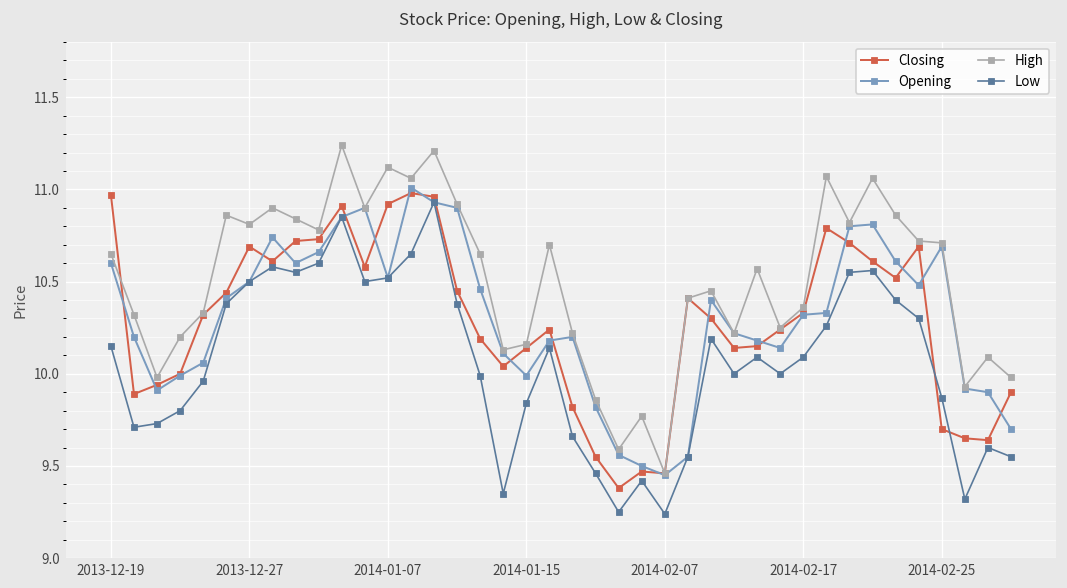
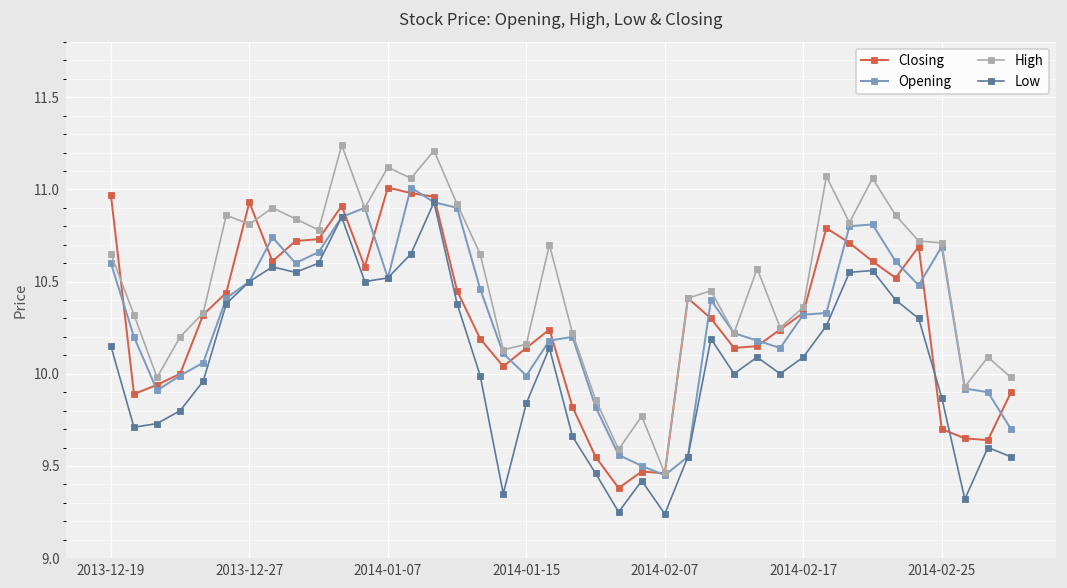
  {
    "Closing": {
      "2013-12-19": 10.97,
-     "2013-12-27": 10.69,
-     "2014-01-07": 10.92,
+     "2013-12-27": 10.93,
+     "2014-01-07": 11.01,
      "2014-01-15": 10.14,
      "2014-02-25": 9.70
    }
  }
